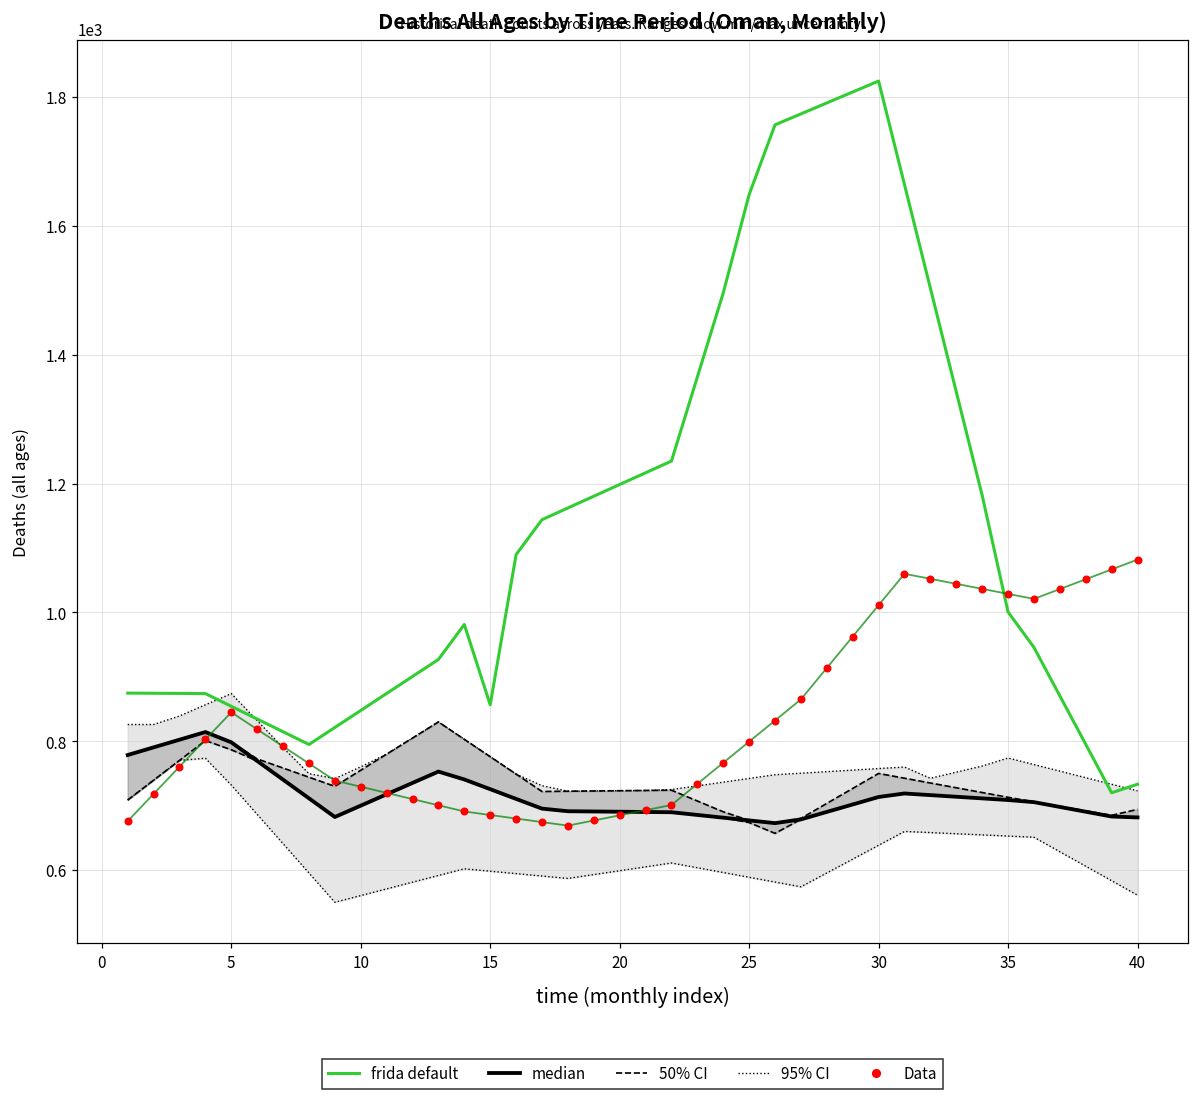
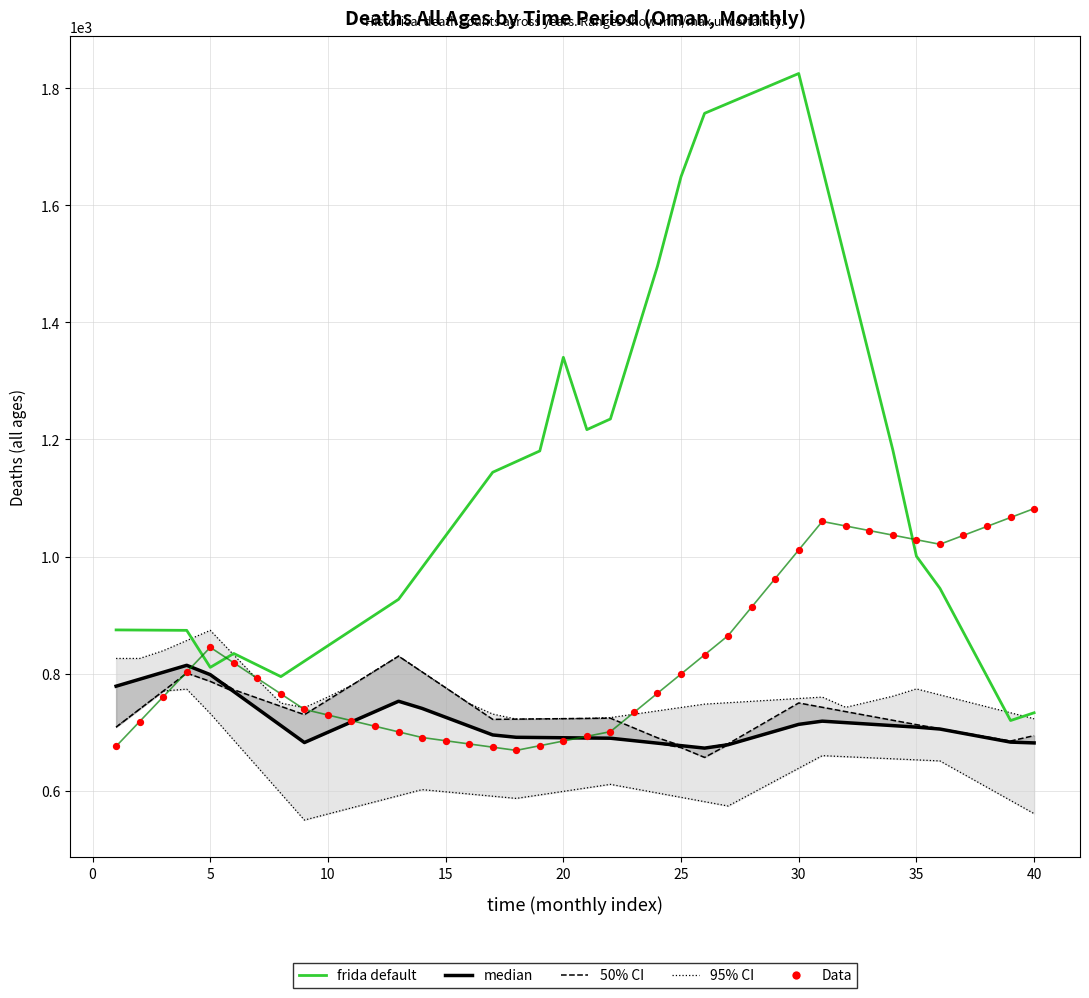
  {
    "frida default": {
-     "5": 850,
+     "5": 810,
      "10": 850,
-     "15": 860,
-     "20": 1200,
+     "15": 1040,
+     "20": 1340,
      "25": 1650,
      "30": 1830,
      "35": 1000,
      "40": 730
    }
  }
